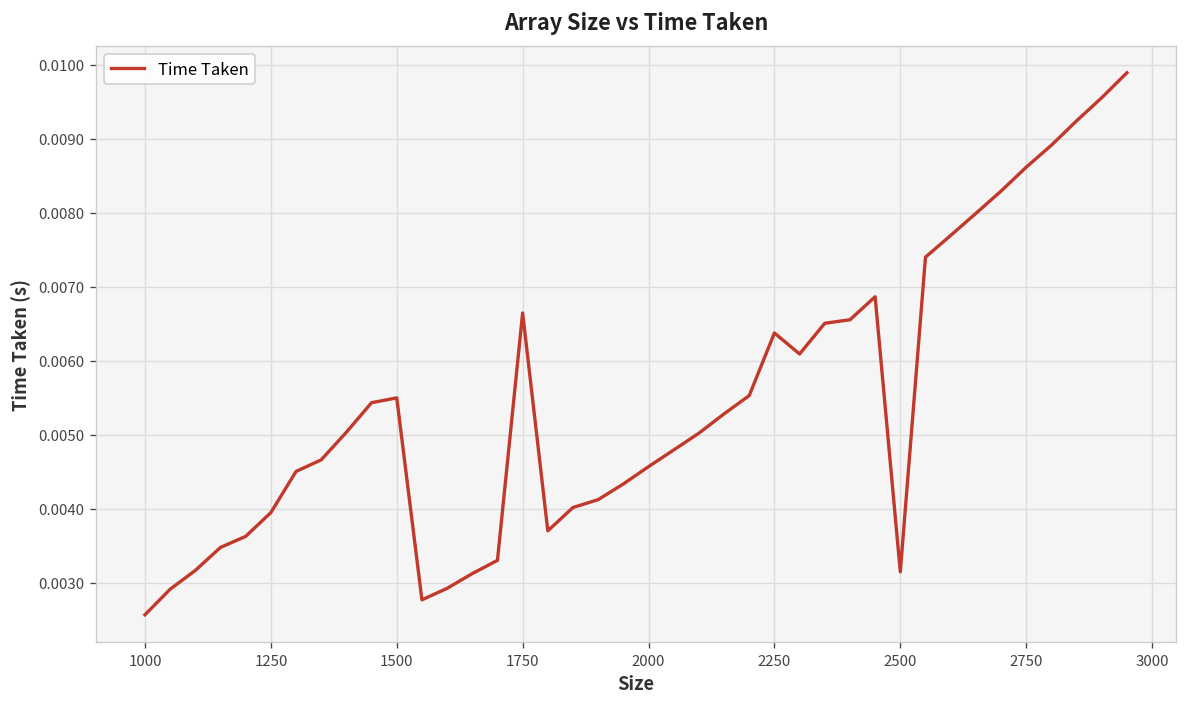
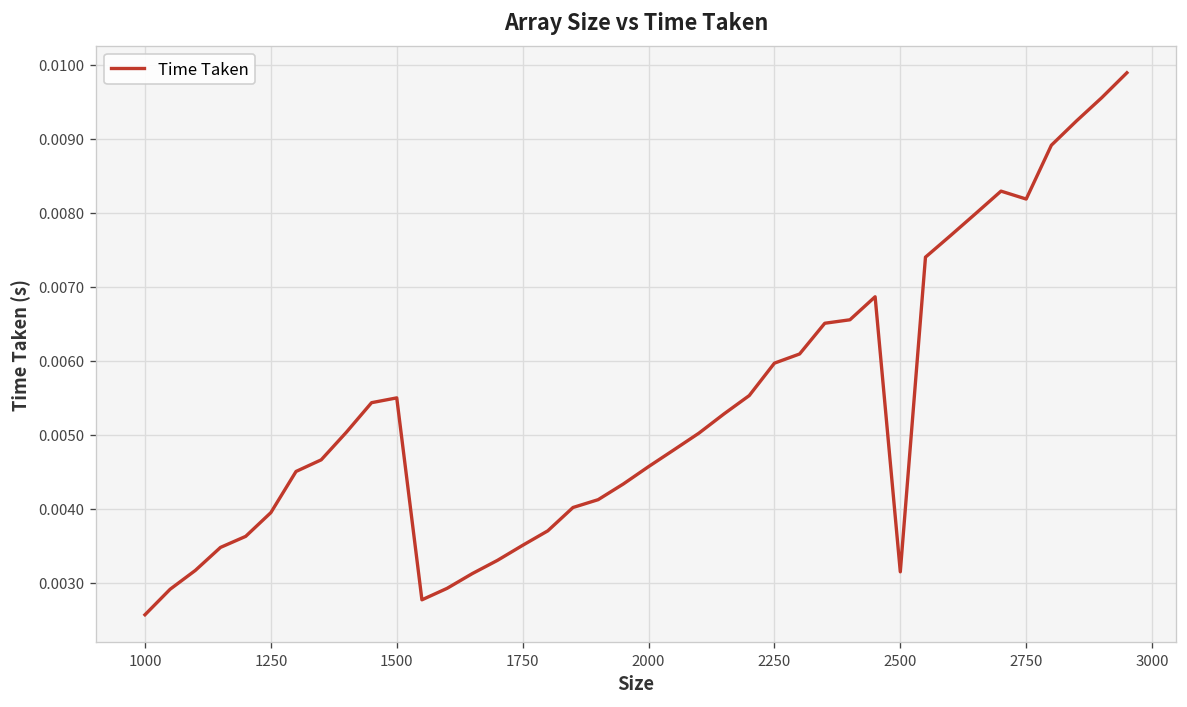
  {
    "1000": 0.0026,
    "1250": 0.0040,
    "1500": 0.0055,
-   "1750": 0.0066,
+   "1750": 0.0035,
    "2000": 0.0046,
-   "2250": 0.0064,
+   "2250": 0.0060,
    "2500": 0.0032,
-   "2750": 0.0086
+   "2750": 0.0082
  }
